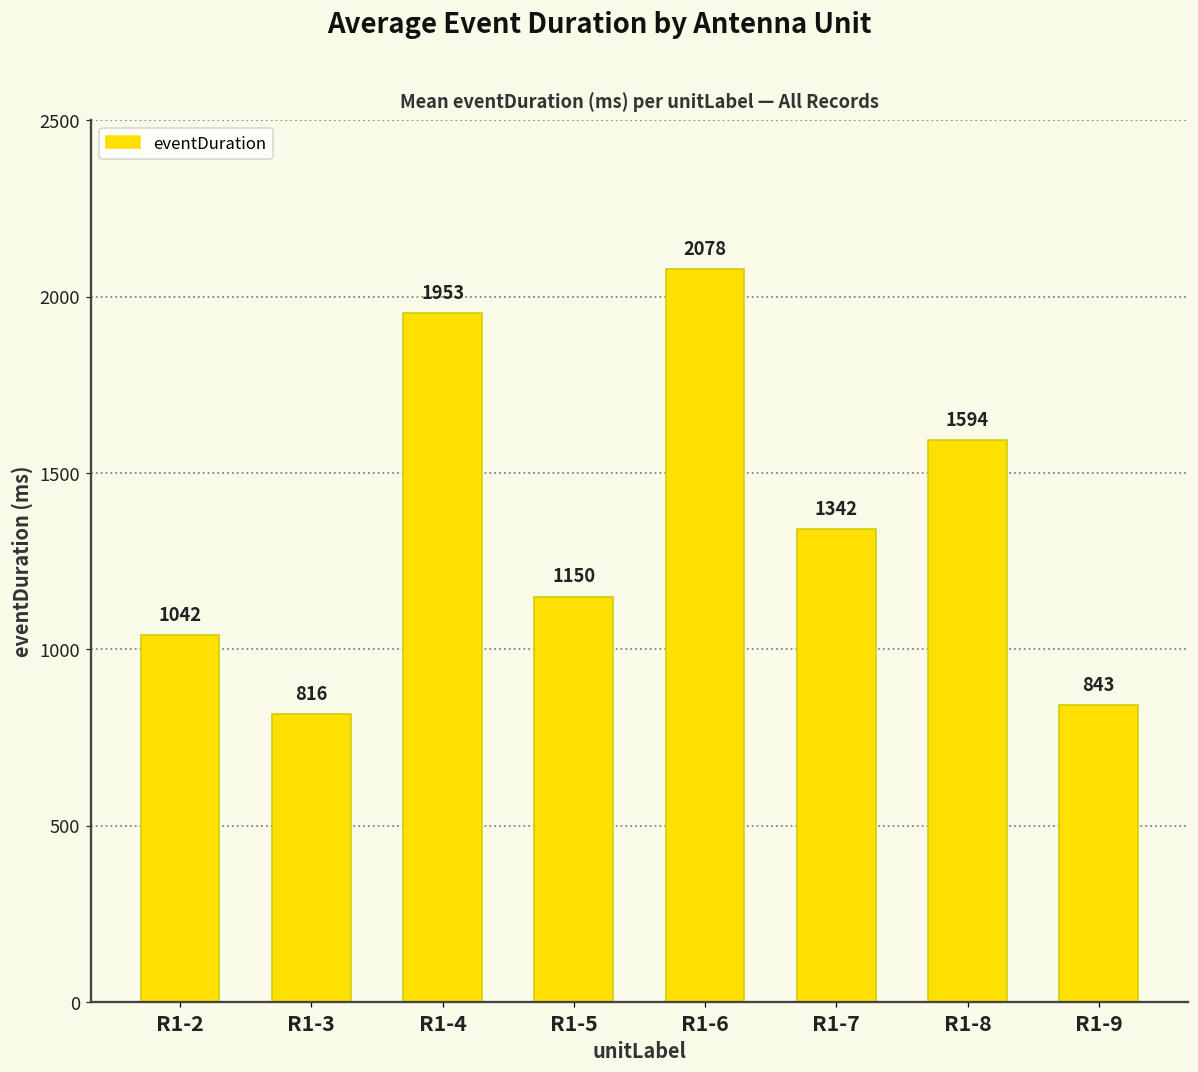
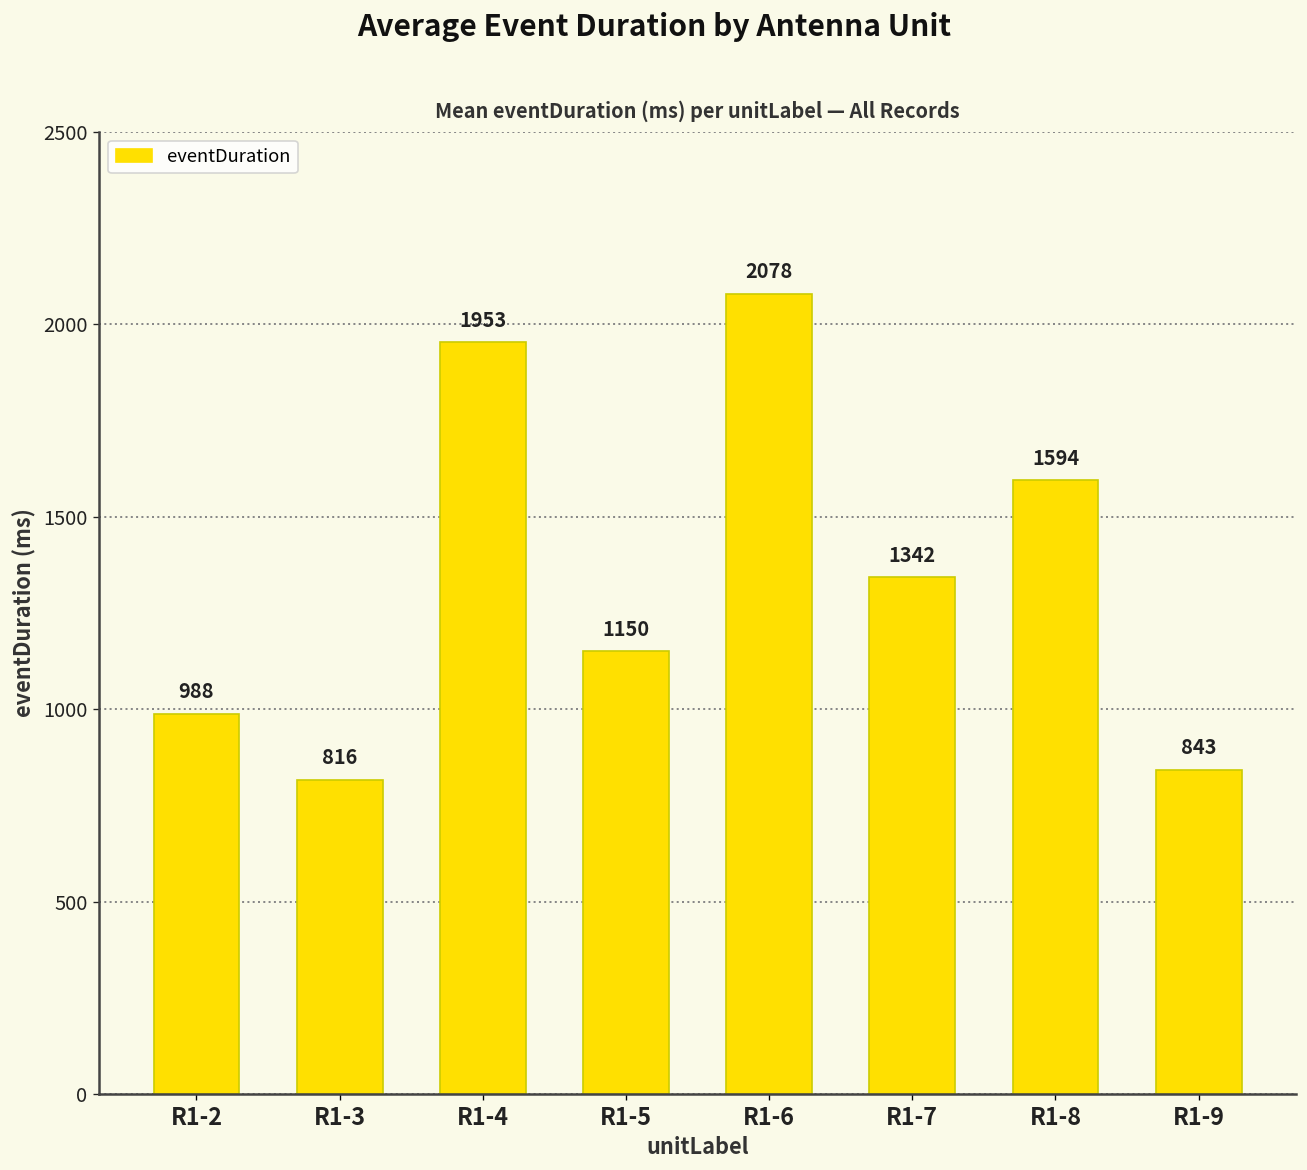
  {
-   "R1-2": 1042,
+   "R1-2": 988,
    "R1-3": 816,
    "R1-4": 1953,
    "R1-5": 1150,
    "R1-6": 2078,
    "R1-7": 1342,
    "R1-8": 1594,
    "R1-9": 843
  }
